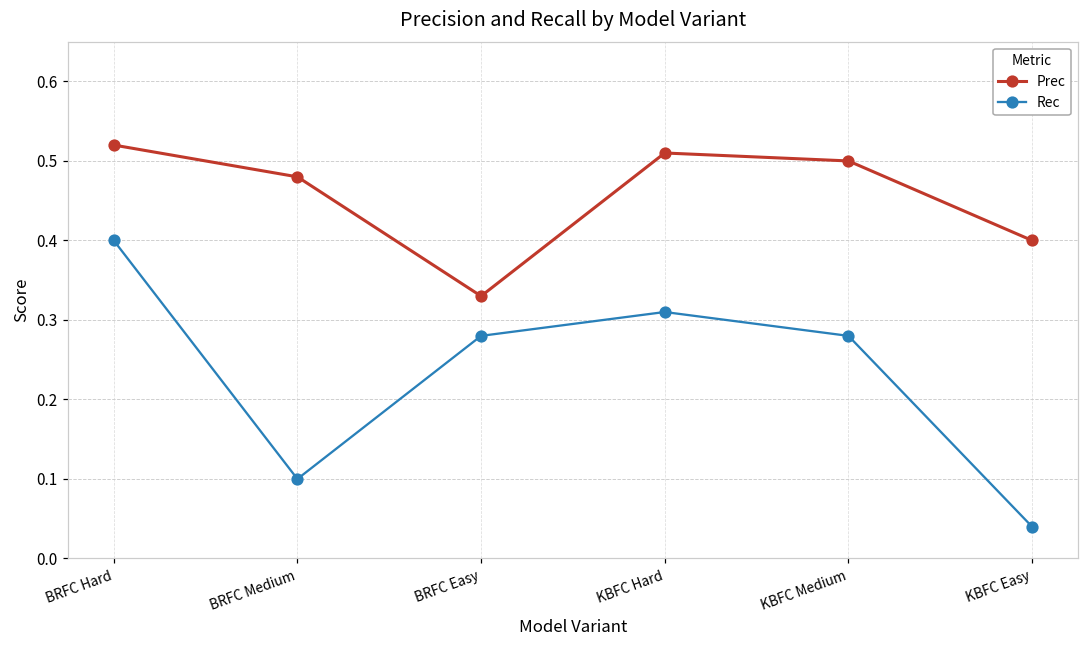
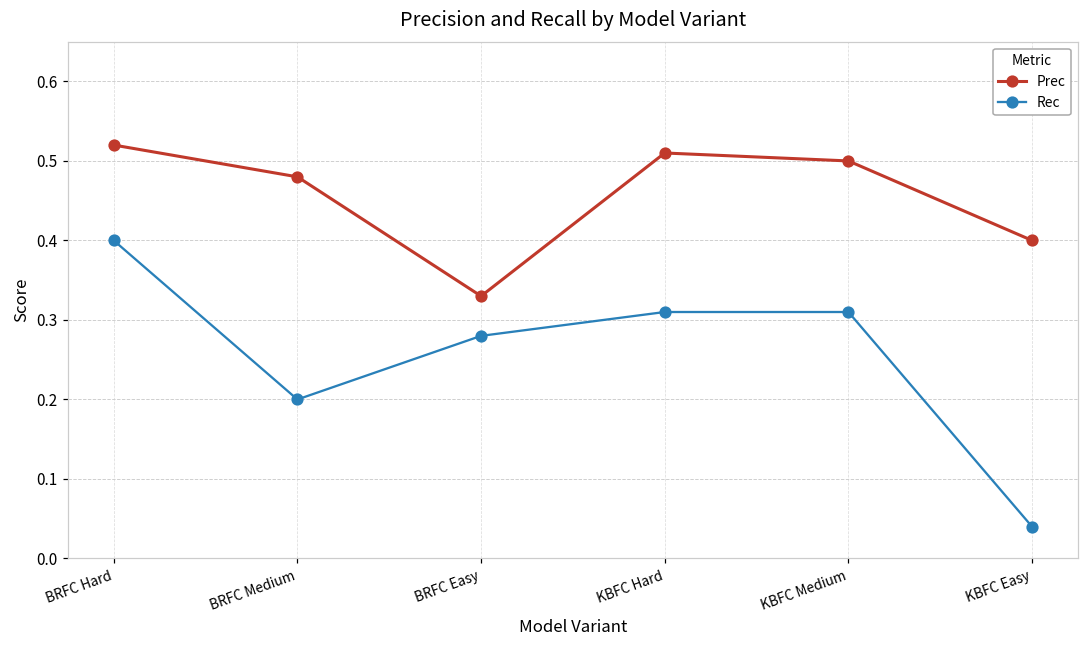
  {
    "Prec": {
      "BRFC Hard": 0.52,
      "BRFC Medium": 0.48,
      "BRFC Easy": 0.33,
      "KBFC Hard": 0.51,
      "KBFC Medium": 0.50,
      "KBFC Easy": 0.40
    },
    "Rec": {
      "BRFC Hard": 0.40,
-     "BRFC Medium": 0.1,
+     "BRFC Medium": 0.2,
      "BRFC Easy": 0.28,
      "KBFC Hard": 0.31,
-     "KBFC Medium": 0.28,
+     "KBFC Medium": 0.31,
      "KBFC Easy": 0.04
    }
  }
